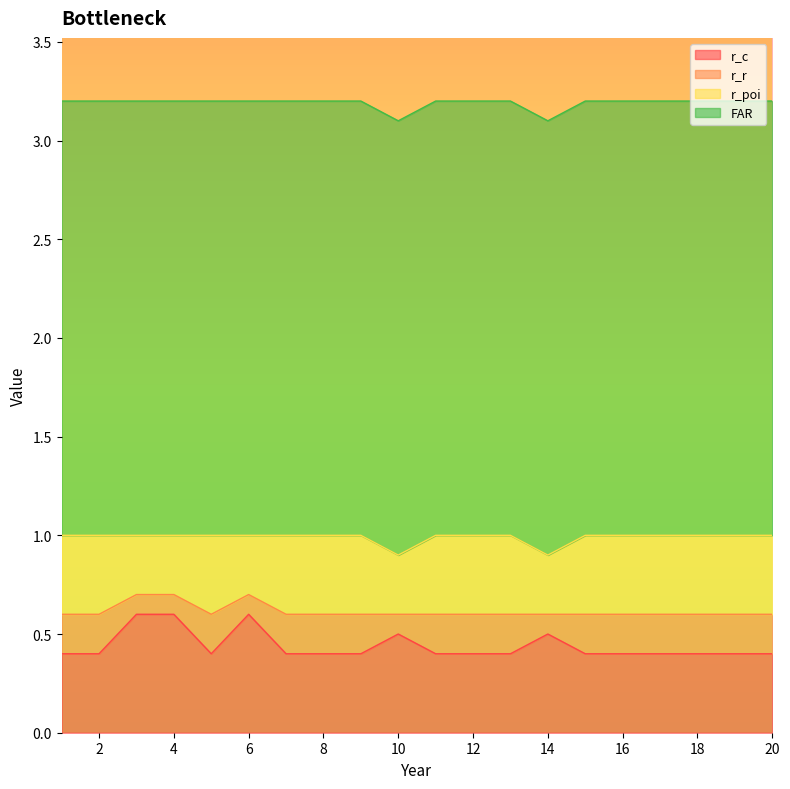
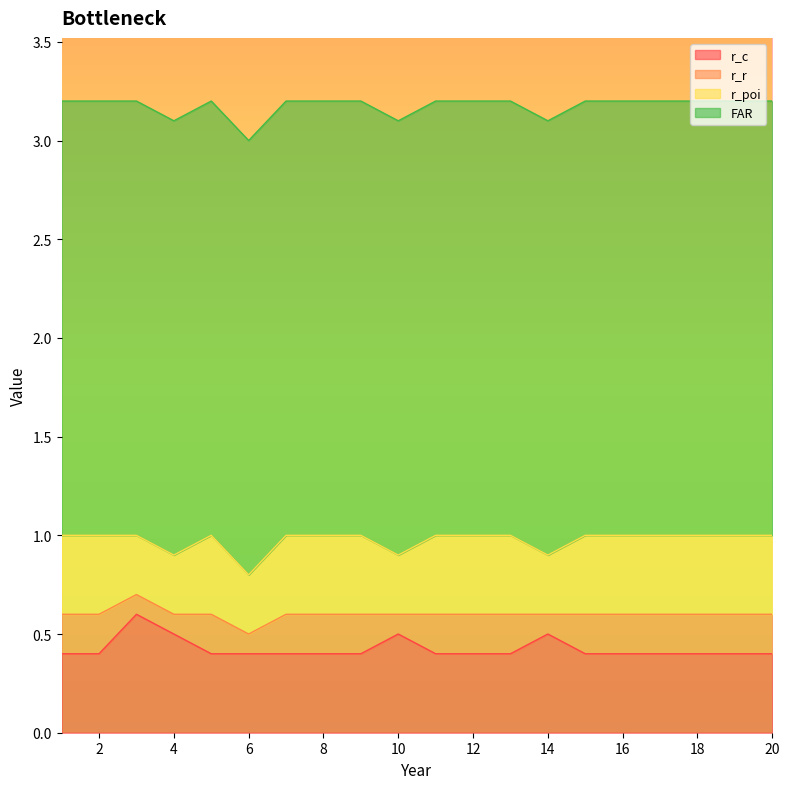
  {
    "r_c": {
      "2": 0.4,
-     "4": 0.6,
-     "6": 0.6,
+     "4": 0.5,
+     "6": 0.4,
      "8": 0.4,
      "10": 0.5,
      "12": 0.4,
      "14": 0.5,
      "16": 0.4,
      "18": 0.4,
      "20": 0.4
    },
    "r_r": {
      "2": 0.2,
      "4": 0.1,
      "6": 0.1,
      "8": 0.2,
      "10": 0.1,
      "12": 0.2,
      "14": 0.1,
      "16": 0.2,
      "18": 0.2,
      "20": 0.2
    },
    "r_poi": {
      "2": 0.4,
      "4": 0.3,
      "6": 0.3,
      "8": 0.4,
      "10": 0.3,
      "12": 0.4,
      "14": 0.3,
      "16": 0.4,
      "18": 0.4,
      "20": 0.4
    },
    "FAR": {
      "2": 2.2,
      "4": 2.2,
      "6": 2.2,
      "8": 2.2,
      "10": 2.2,
      "12": 2.2,
      "14": 2.2,
      "16": 2.2,
      "20": 2.2
    }
  }
